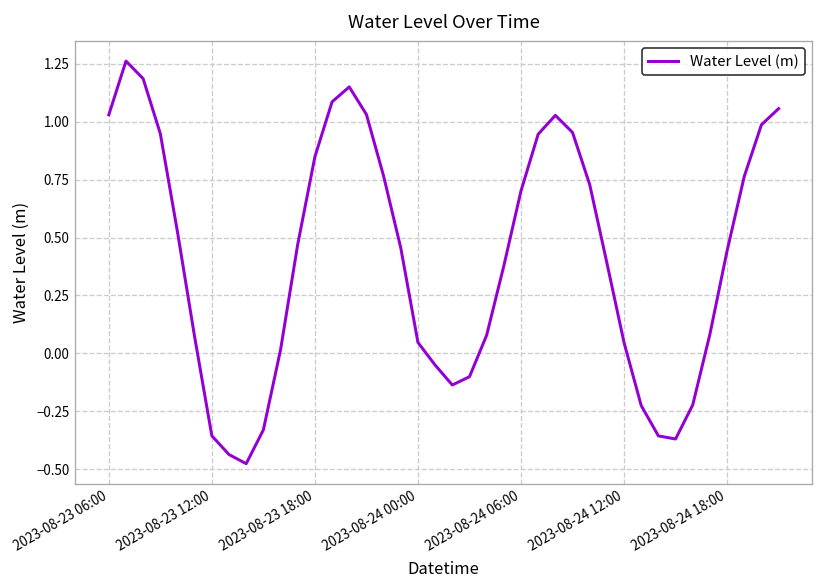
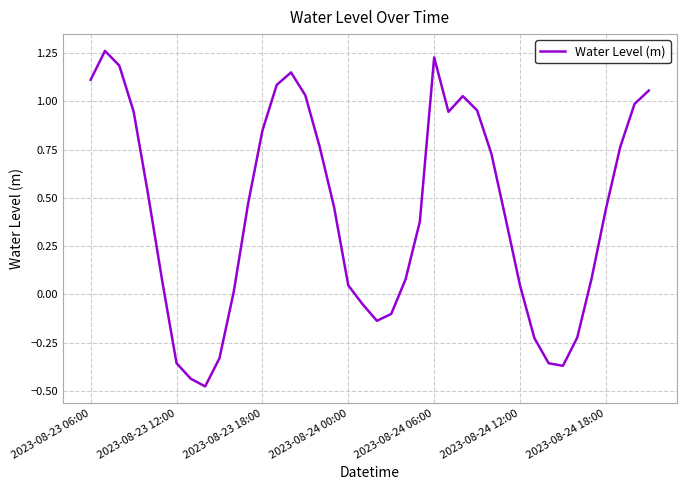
  {
-   "2023-08-23 06:00": 1.03,
+   "2023-08-23 06:00": 1.11,
    "2023-08-23 12:00": -0.36,
    "2023-08-23 18:00": 0.85,
    "2023-08-24 00:00": 0.05,
-   "2023-08-24 06:00": 0.70,
+   "2023-08-24 06:00": 1.23,
    "2023-08-24 12:00": 0.05,
    "2023-08-24 18:00": 0.44
  }
